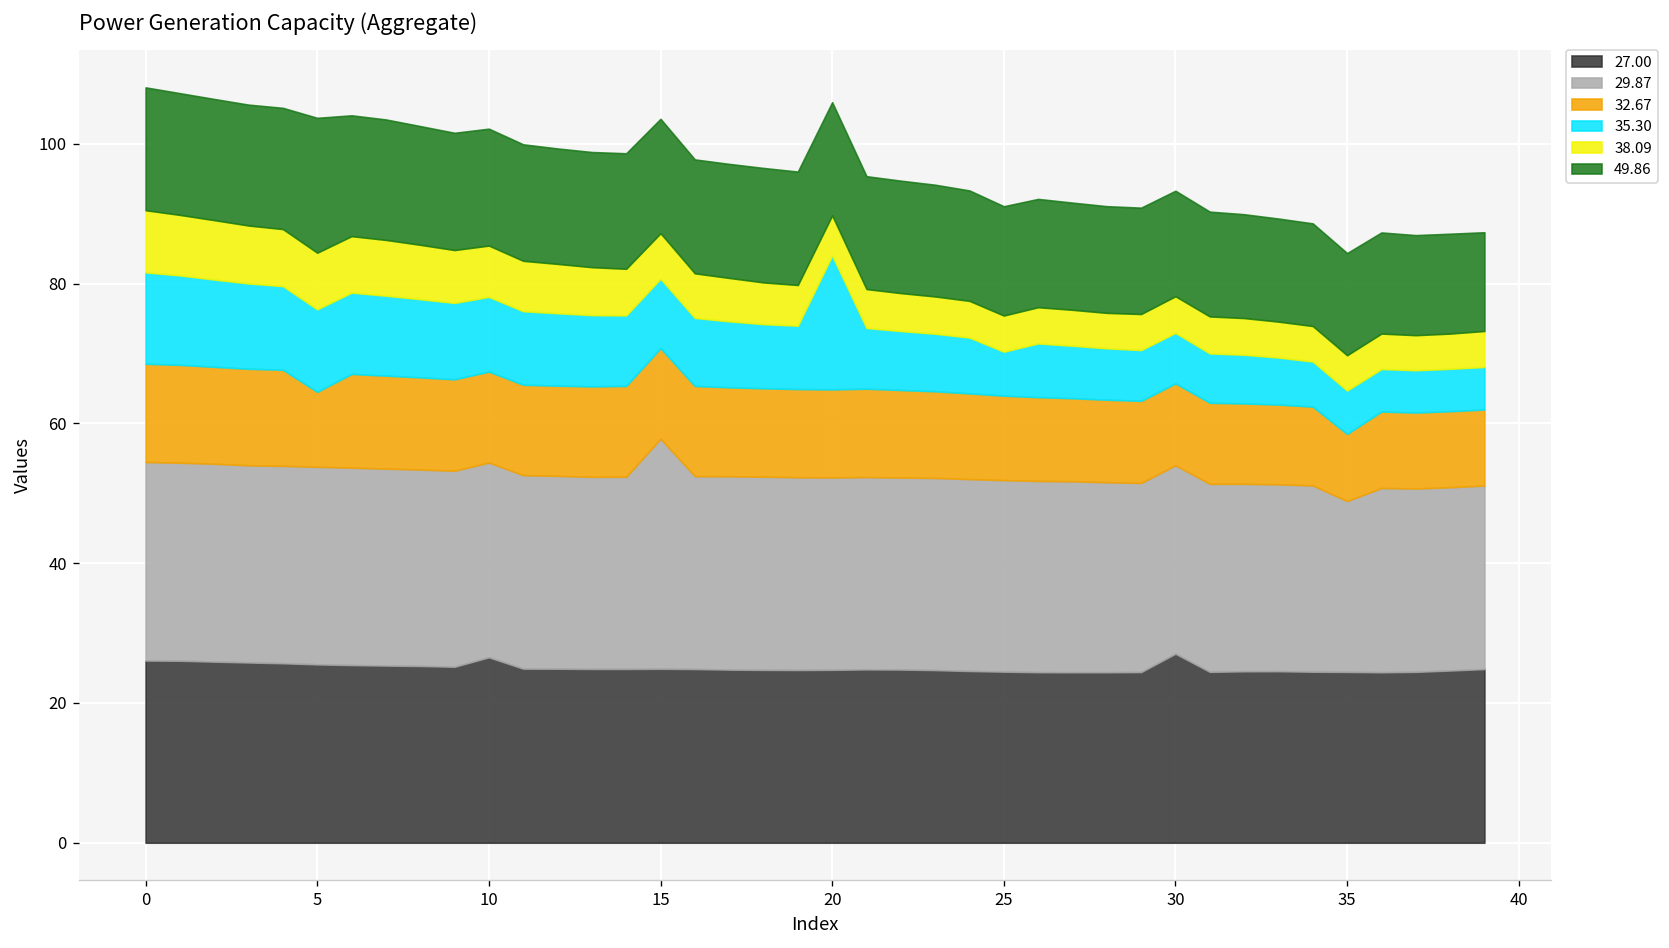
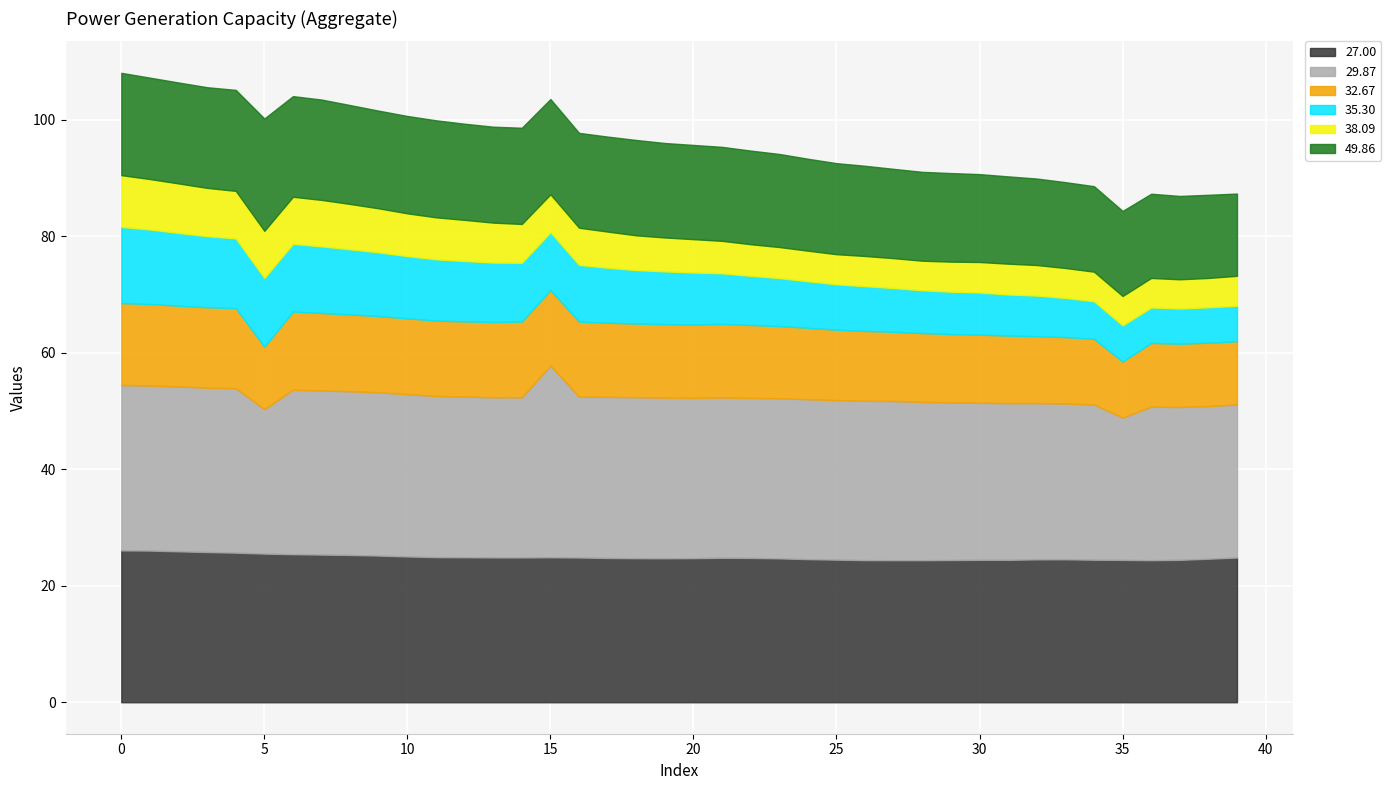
  {
    "27.00": {
      "0": 26,
      "5": 26,
-     "10": 27,
+     "10": 25,
      "15": 25,
      "20": 25,
      "25": 24,
-     "30": 27,
+     "30": 24,
      "35": 24
    },
    "29.87": {
      "0": 28,
-     "5": 28,
+     "5": 25,
      "10": 28,
      "15": 33,
      "20": 28,
      "25": 27,
      "30": 27,
      "35": 24
    },
    "32.67": {
      "0": 14,
      "5": 11,
      "10": 13,
      "15": 13,
      "20": 13,
      "25": 12,
      "30": 12,
      "35": 10
    },
    "35.30": {
      "0": 13,
      "5": 12,
      "10": 11,
      "15": 10,
-     "20": 19,
-     "25": 6,
+     "20": 9,
+     "25": 8,
      "30": 7,
      "35": 6
    },
    "38.09": {
      "0": 9,
      "5": 8,
      "10": 7,
      "15": 7,
      "20": 6,
      "25": 5,
      "30": 5,
      "35": 5
    },
    "49.86": {
      "0": 18,
      "5": 19,
      "10": 17,
      "15": 16,
      "20": 16,
      "25": 16,
      "30": 15,
      "35": 15
    }
  }
